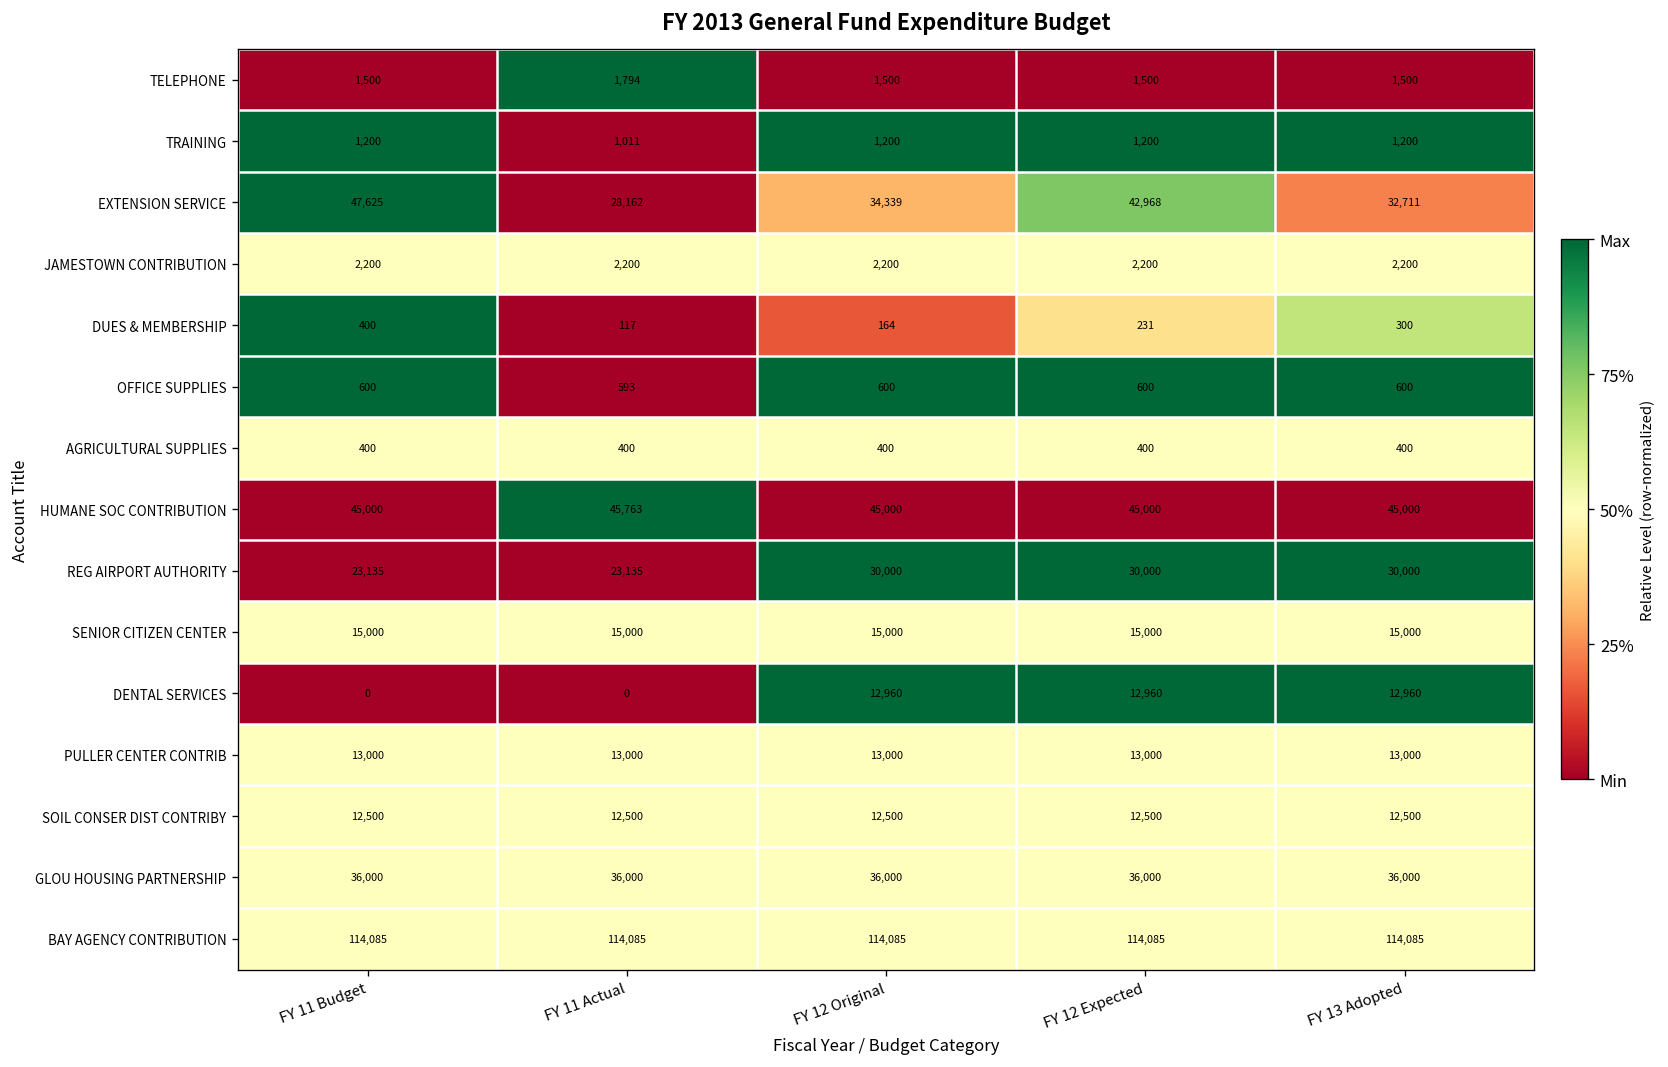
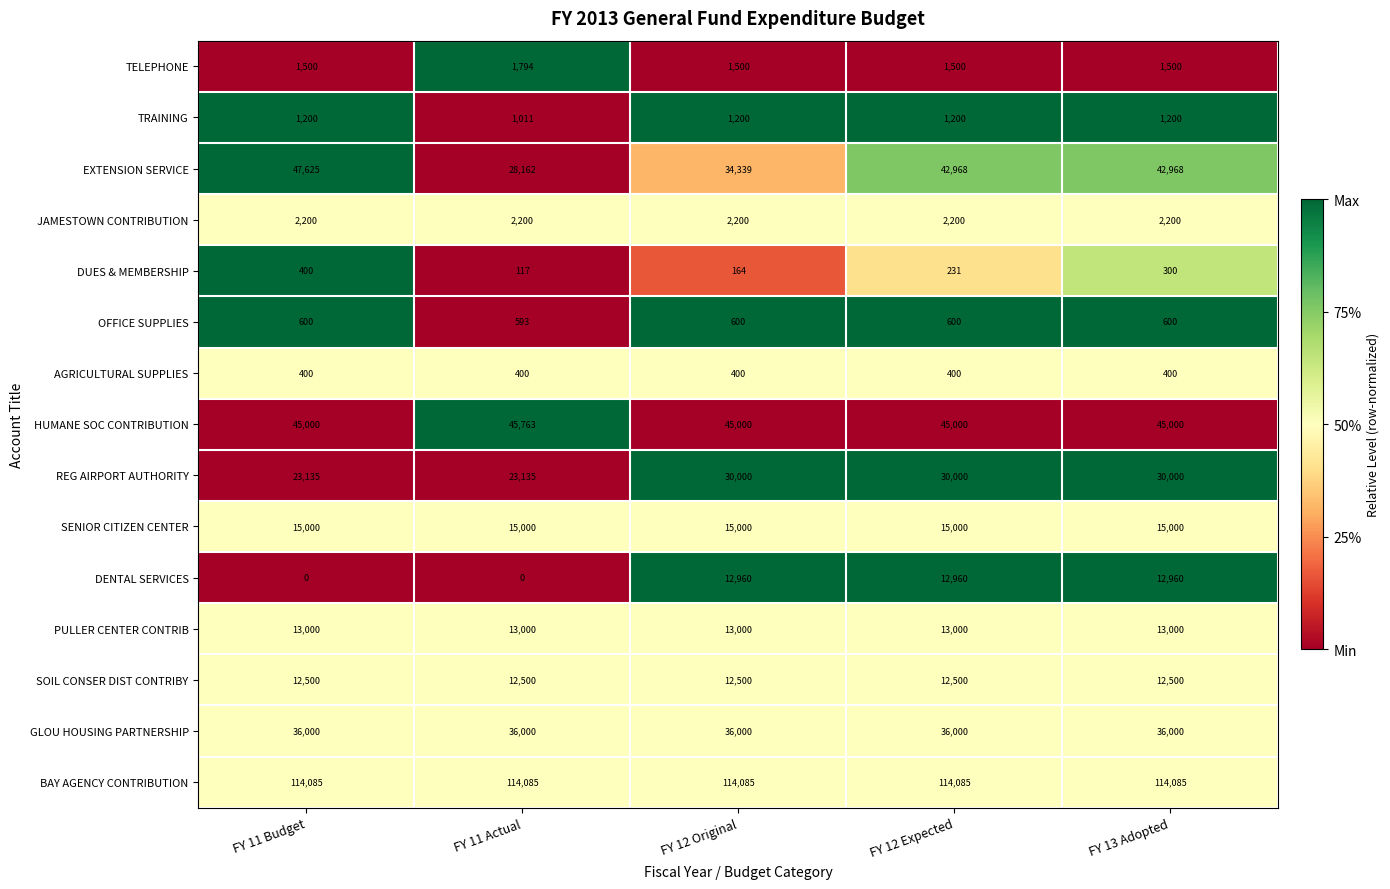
  {
    "TELEPHONE": {
      "FY 11 Budget": "1,500",
      "FY 11 Actual": "1,794",
      "FY 12 Original": "1,500",
      "FY 12 Expected": "1,500",
      "FY 13 Adopted": "1,500"
    },
    "TRAINING": {
      "FY 11 Budget": "1,200",
      "FY 11 Actual": "1,011",
      "FY 12 Original": "1,200",
      "FY 12 Expected": "1,200",
      "FY 13 Adopted": "1,200"
    },
    "EXTENSION SERVICE": {
      "FY 11 Budget": "47,625",
      "FY 11 Actual": "28,162",
      "FY 12 Original": "34,339",
      "FY 12 Expected": "42,968",
-     "FY 13 Adopted": "32,711"
+     "FY 13 Adopted": "42,968"
    },
    "JAMESTOWN CONTRIBUTION": {
      "FY 11 Budget": "2,200",
      "FY 11 Actual": "2,200",
      "FY 12 Original": "2,200",
      "FY 12 Expected": "2,200",
      "FY 13 Adopted": "2,200"
    },
    "DUES & MEMBERSHIP": {
      "FY 11 Budget": "400",
      "FY 11 Actual": "117",
      "FY 12 Original": "164",
      "FY 12 Expected": "231",
      "FY 13 Adopted": "300"
    },
    "OFFICE SUPPLIES": {
      "FY 11 Budget": "600",
      "FY 11 Actual": "593",
      "FY 12 Original": "600",
      "FY 12 Expected": "600",
      "FY 13 Adopted": "600"
    },
    "AGRICULTURAL SUPPLIES": {
      "FY 11 Budget": "400",
      "FY 11 Actual": "400",
      "FY 12 Original": "400",
      "FY 12 Expected": "400",
      "FY 13 Adopted": "400"
    },
    "HUMANE SOC CONTRIBUTION": {
      "FY 11 Budget": "45,000",
      "FY 11 Actual": "45,763",
      "FY 12 Original": "45,000",
      "FY 12 Expected": "45,000",
      "FY 13 Adopted": "45,000"
    },
    "REG AIRPORT AUTHORITY": {
      "FY 11 Budget": "23,135",
      "FY 11 Actual": "23,135",
      "FY 12 Original": "30,000",
      "FY 12 Expected": "30,000",
      "FY 13 Adopted": "30,000"
    },
    "SENIOR CITIZEN CENTER": {
      "FY 11 Budget": "15,000",
      "FY 11 Actual": "15,000",
      "FY 12 Original": "15,000",
      "FY 12 Expected": "15,000",
      "FY 13 Adopted": "15,000"
    },
    "DENTAL SERVICES": {
      "FY 11 Budget": "0",
      "FY 11 Actual": "0",
      "FY 12 Original": "12,960",
      "FY 12 Expected": "12,960",
      "FY 13 Adopted": "12,960"
    },
    "PULLER CENTER CONTRIB": {
      "FY 11 Budget": "13,000",
      "FY 11 Actual": "13,000",
      "FY 12 Original": "13,000",
      "FY 12 Expected": "13,000",
      "FY 13 Adopted": "13,000"
    },
    "SOIL CONSER DIST CONTRIBY": {
      "FY 11 Budget": "12,500",
      "FY 11 Actual": "12,500",
      "FY 12 Original": "12,500",
      "FY 12 Expected": "12,500",
      "FY 13 Adopted": "12,500"
    },
    "GLOU HOUSING PARTNERSHIP": {
      "FY 11 Budget": "36,000",
      "FY 11 Actual": "36,000",
      "FY 12 Original": "36,000",
      "FY 12 Expected": "36,000",
      "FY 13 Adopted": "36,000"
    },
    "BAY AGENCY CONTRIBUTION": {
      "FY 11 Budget": "114,085",
      "FY 11 Actual": "114,085",
      "FY 12 Original": "114,085",
      "FY 12 Expected": "114,085",
      "FY 13 Adopted": "114,085"
    }
  }
